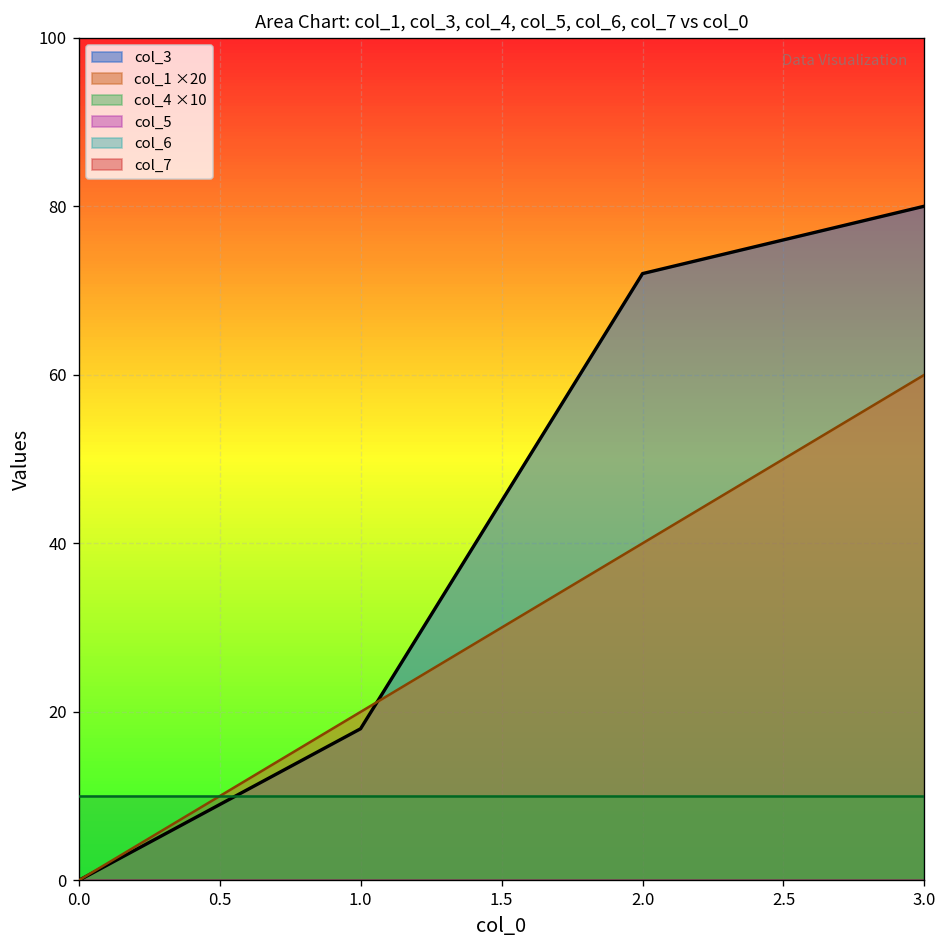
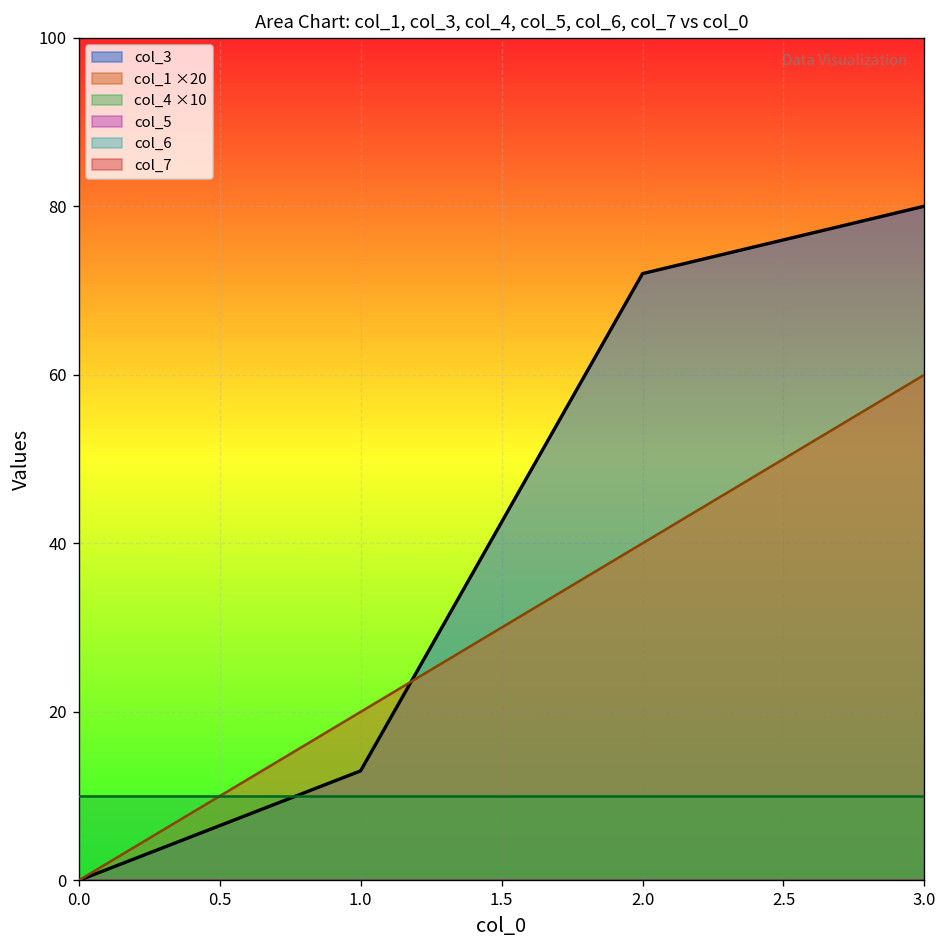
  {
    "col_3": {
-     "1.0": 18,
+     "1.0": 13,
      "2.0": 72,
      "3.0": 80
    },
    "col_4 ×10": {
      "0.0": 10,
      "1.0": 10,
      "2.0": 10,
      "3.0": 10
    }
  }
